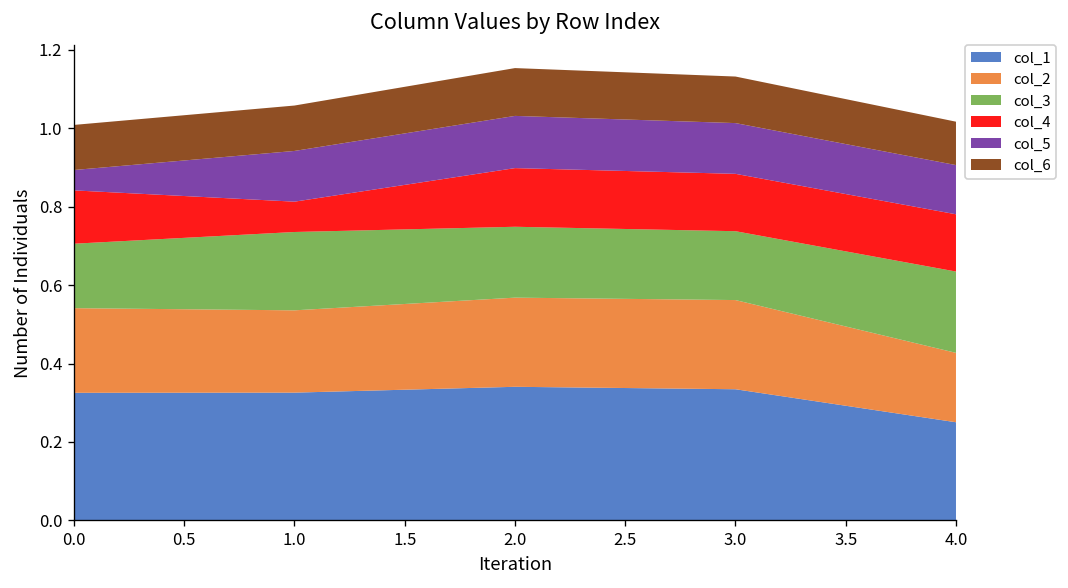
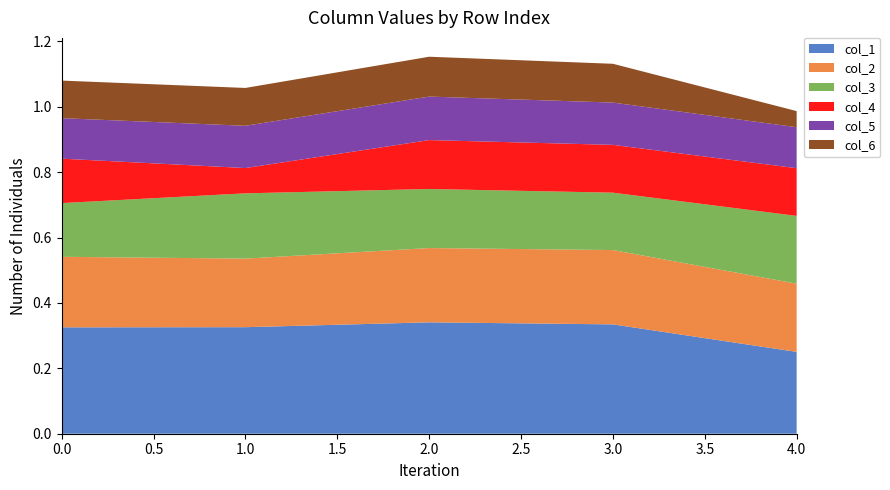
  {
    "col_1": {
      "0.0": 0.33,
      "1.0": 0.33,
      "2.0": 0.34,
      "3.0": 0.33,
      "4.0": 0.25
    },
    "col_2": {
      "0.0": 0.22,
      "1.0": 0.21,
      "2.0": 0.23,
      "3.0": 0.23,
-     "4.0": 0.18
+     "4.0": 0.21
    },
    "col_3": {
      "0.0": 0.16,
      "1.0": 0.20,
      "2.0": 0.18,
      "3.0": 0.18,
      "4.0": 0.21
    },
    "col_4": {
      "0.0": 0.14,
      "1.0": 0.08,
      "2.0": 0.15,
      "3.0": 0.15,
      "4.0": 0.15
    },
    "col_5": {
-     "0.0": 0.05,
+     "0.0": 0.12,
      "1.0": 0.13,
      "2.0": 0.13,
      "3.0": 0.13,
      "4.0": 0.13
    },
    "col_6": {
      "0.0": 0.11,
      "1.0": 0.12,
      "2.0": 0.12,
      "3.0": 0.12,
-     "4.0": 0.11
+     "4.0": 0.05
    }
  }
